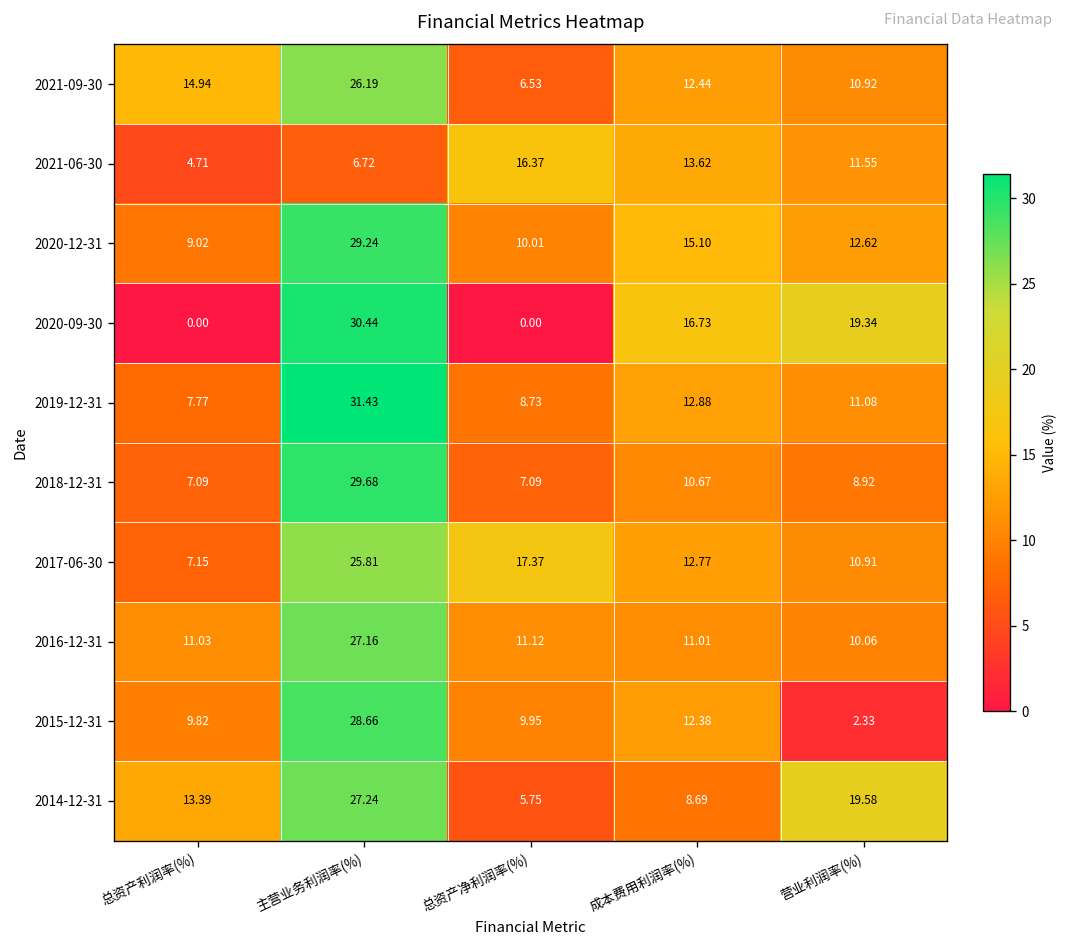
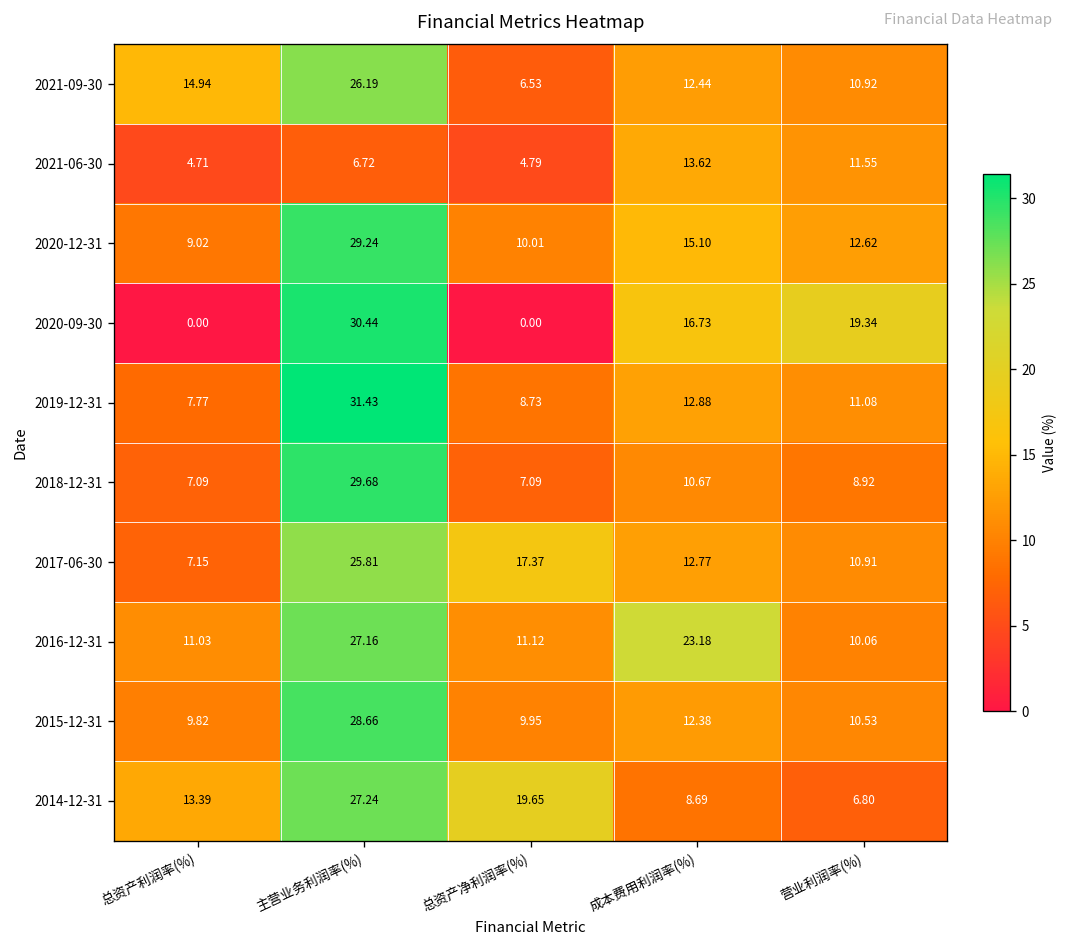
  {
    "2021-09-30": {
      "总资产利润率(%)": 14.94,
      "主营业务利润率(%)": 26.19,
      "总资产净利润率(%)": 6.53,
      "成本费用利润率(%)": 12.44,
      "营业利润率(%)": 10.92
    },
    "2021-06-30": {
      "总资产利润率(%)": 4.71,
      "主营业务利润率(%)": 6.72,
-     "总资产净利润率(%)": 16.37,
+     "总资产净利润率(%)": 4.79,
      "成本费用利润率(%)": 13.62,
      "营业利润率(%)": 11.55
    },
    "2020-12-31": {
      "总资产利润率(%)": 9.02,
      "主营业务利润率(%)": 29.24,
      "总资产净利润率(%)": 10.01,
      "成本费用利润率(%)": 15.10,
      "营业利润率(%)": 12.62
    },
    "2020-09-30": {
      "总资产利润率(%)": 0.00,
      "主营业务利润率(%)": 30.44,
      "总资产净利润率(%)": 0.00,
      "成本费用利润率(%)": 16.73,
      "营业利润率(%)": 19.34
    },
    "2019-12-31": {
      "总资产利润率(%)": 7.77,
      "主营业务利润率(%)": 31.43,
      "总资产净利润率(%)": 8.73,
      "成本费用利润率(%)": 12.88,
      "营业利润率(%)": 11.08
    },
    "2018-12-31": {
      "总资产利润率(%)": 7.09,
      "主营业务利润率(%)": 29.68,
      "总资产净利润率(%)": 7.09,
      "成本费用利润率(%)": 10.67,
      "营业利润率(%)": 8.92
    },
    "2017-06-30": {
      "总资产利润率(%)": 7.15,
      "主营业务利润率(%)": 25.81,
      "总资产净利润率(%)": 17.37,
      "成本费用利润率(%)": 12.77,
      "营业利润率(%)": 10.91
    },
    "2016-12-31": {
      "总资产利润率(%)": 11.03,
      "主营业务利润率(%)": 27.16,
      "总资产净利润率(%)": 11.12,
-     "成本费用利润率(%)": 11.01,
+     "成本费用利润率(%)": 23.18,
      "营业利润率(%)": 10.06
    },
    "2015-12-31": {
      "总资产利润率(%)": 9.82,
      "主营业务利润率(%)": 28.66,
      "总资产净利润率(%)": 9.95,
      "成本费用利润率(%)": 12.38,
-     "营业利润率(%)": 2.33
+     "营业利润率(%)": 10.53
    },
    "2014-12-31": {
      "总资产利润率(%)": 13.39,
      "主营业务利润率(%)": 27.24,
-     "总资产净利润率(%)": 5.75,
+     "总资产净利润率(%)": 19.65,
      "成本费用利润率(%)": 8.69,
-     "营业利润率(%)": 19.58
+     "营业利润率(%)": 6.80
    }
  }
